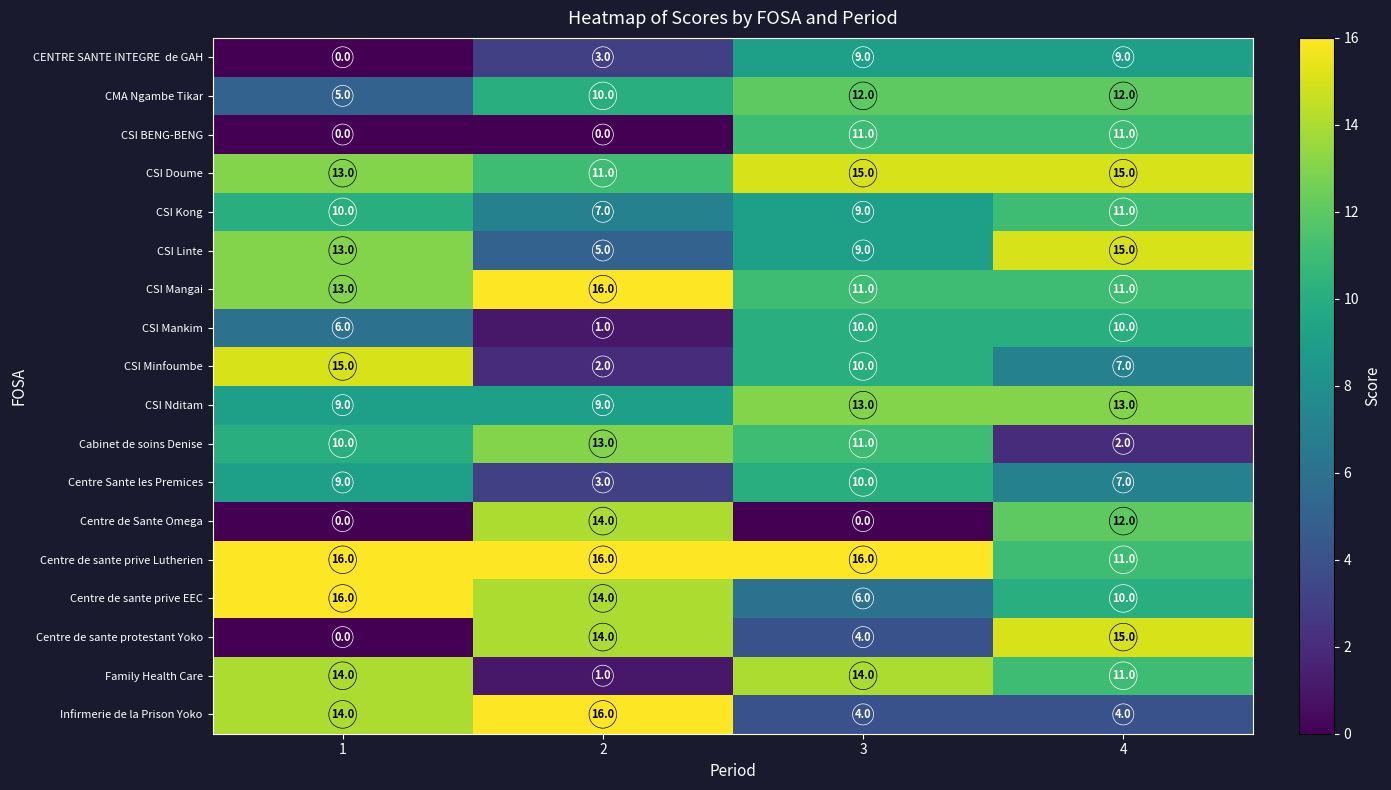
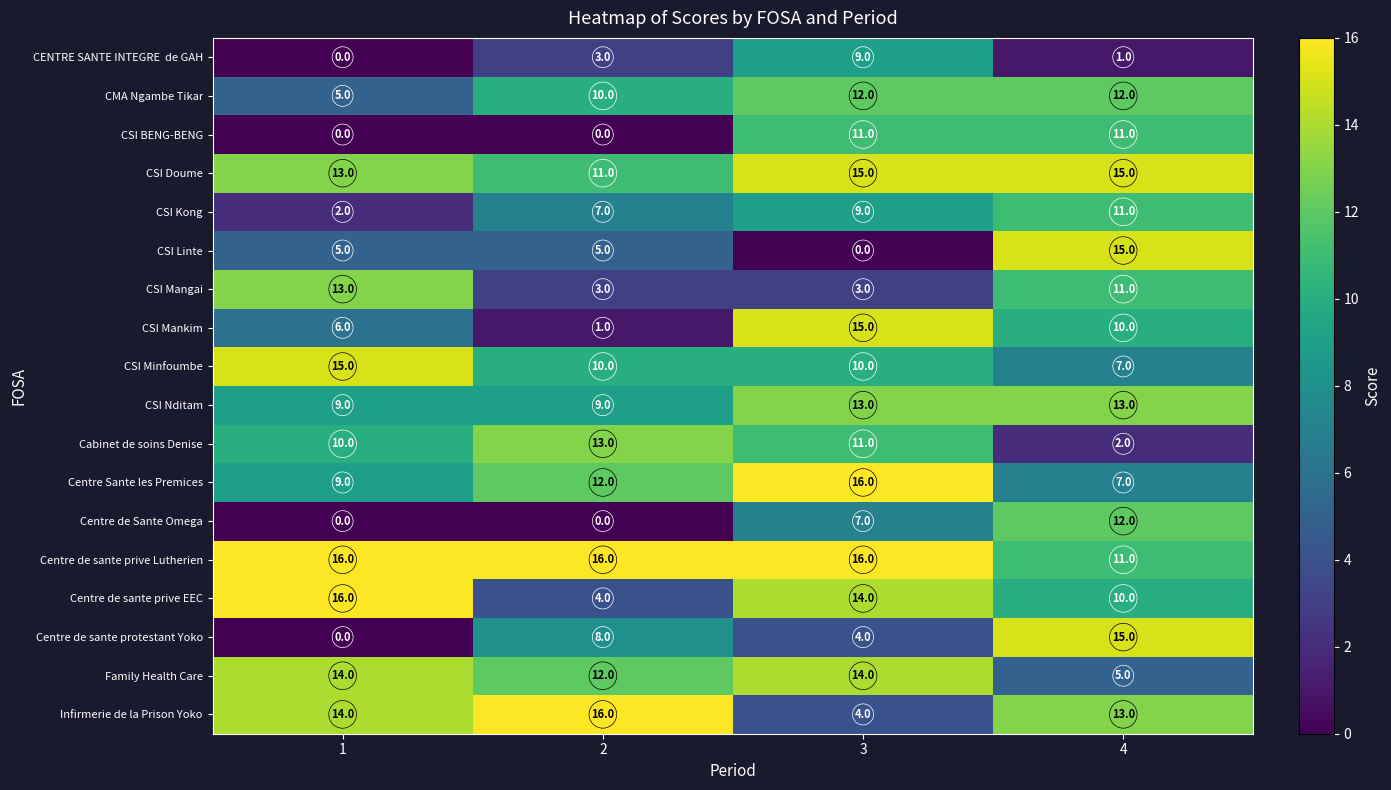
  {
    "CENTRE SANTE INTEGRE de GAH": {
-     "4": 9.0
+     "4": 1.0
    },
    "CSI Kong": {
-     "1": 10.0
+     "1": 2.0
    },
    "CSI Linte": {
-     "1": 13.0,
-     "3": 9.0
+     "1": 5.0,
+     "3": 0.0
    },
    "CSI Mangai": {
-     "2": 16.0,
-     "3": 11.0
+     "2": 3.0,
+     "3": 3.0
    },
    "CSI Mankim": {
-     "3": 10.0
+     "3": 15.0
    },
    "CSI Minfoumbe": {
-     "2": 2.0
+     "2": 10.0
    },
    "Centre Sante les Premices": {
-     "2": 3.0,
-     "3": 10.0
+     "2": 12.0,
+     "3": 16.0
    },
    "Centre de Sante Omega": {
-     "2": 14.0,
-     "3": 0.0
+     "2": 0.0,
+     "3": 7.0
    },
    "Centre de sante prive EEC": {
-     "2": 14.0,
-     "3": 6.0
+     "2": 4.0,
+     "3": 14.0
    },
    "Centre de sante protestant Yoko": {
-     "2": 14.0
+     "2": 8.0
    },
    "Family Health Care": {
-     "2": 1.0,
-     "4": 11.0
+     "2": 12.0,
+     "4": 5.0
    },
    "Infirmerie de la Prison Yoko": {
-     "4": 4.0
+     "4": 13.0
    }
  }
